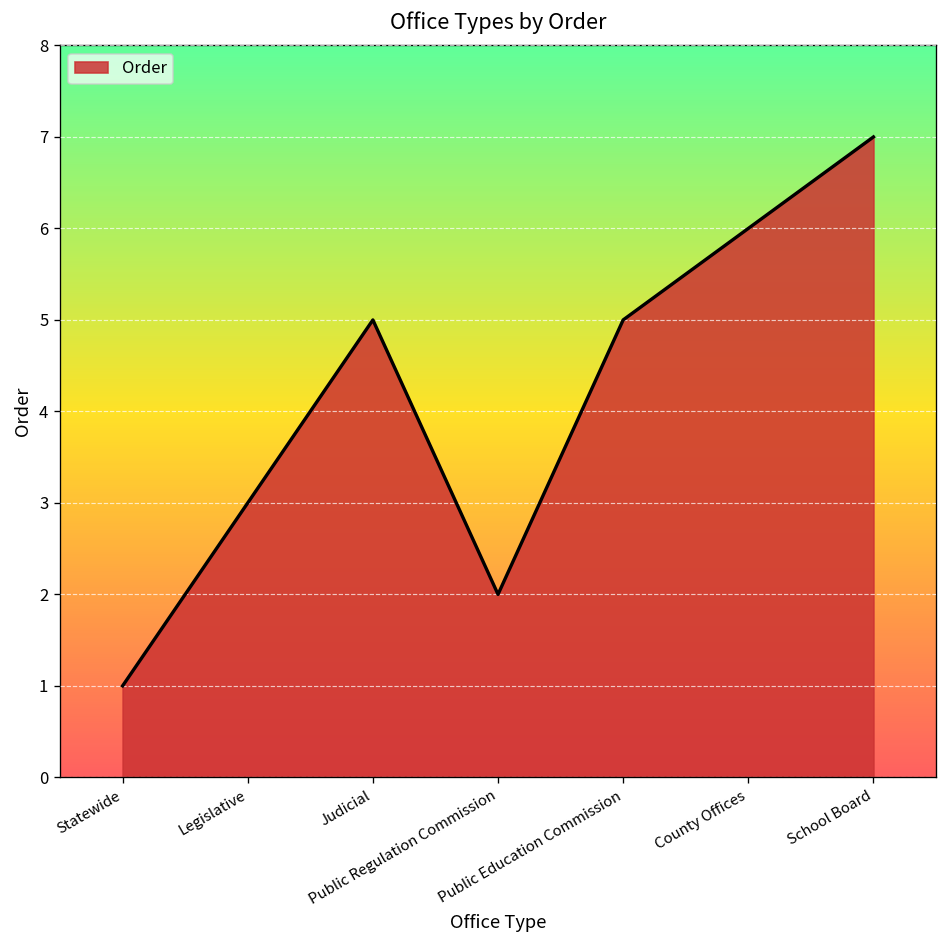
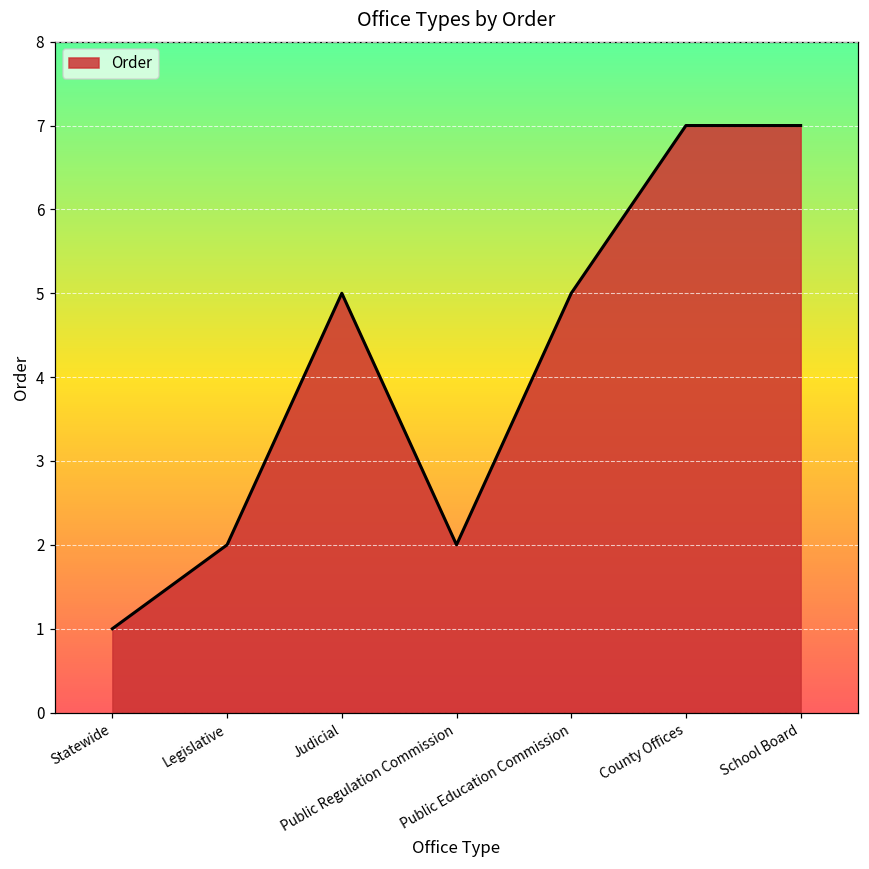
  {
    "Statewide": 1,
-   "Legislative": 3,
+   "Legislative": 2,
    "Judicial": 5,
    "Public Regulation Commission": 2,
    "Public Education Commission": 5,
-   "County Offices": 6,
+   "County Offices": 7,
    "School Board": 7
  }
